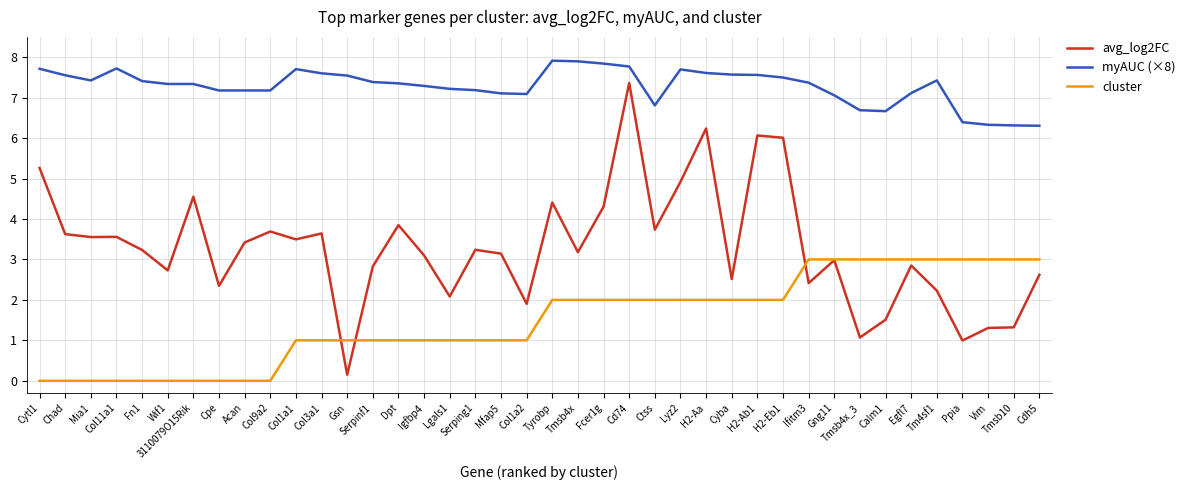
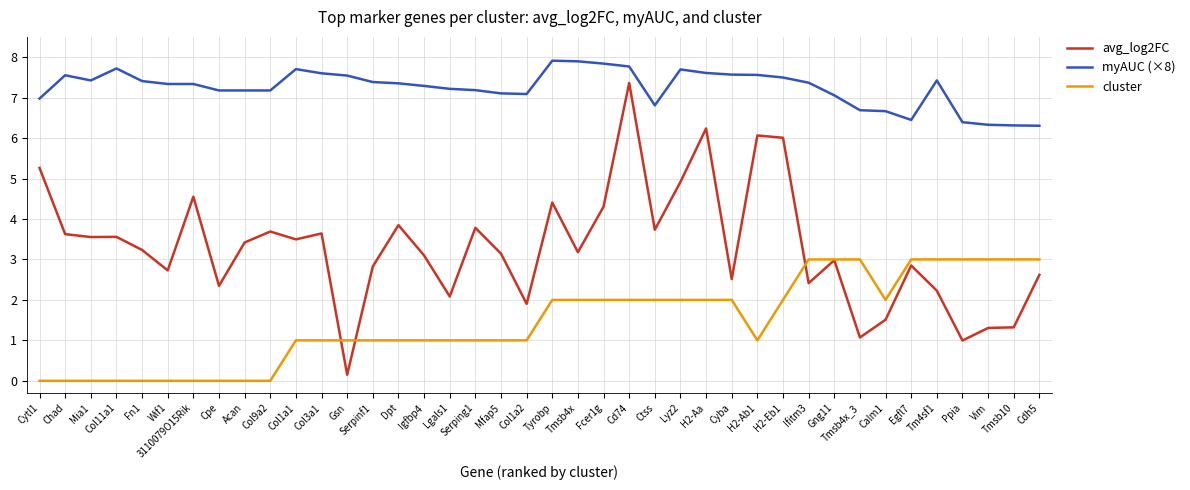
  {
    "avg_log2FC": {
      "Cytl1": 5.3,
      "Chad": 3.6,
      "Mia1": 3.6,
      "Col11a1": 3.6,
      "Fn1": 3.2,
      "Wif1": 2.7,
      "3110079O15Rik": 4.6,
      "Cpe": 2.3,
      "Acan": 3.4,
      "Col9a2": 3.7,
      "Col1a1": 3.5,
      "Col3a1": 3.6,
      "Gsn": 0.2,
      "Serpinf1": 2.8,
      "Dpt": 3.8,
      "Igfbp4": 3.1,
      "Lgals1": 2.1,
-     "Serping1": 3.2,
+     "Serping1": 3.8,
      "Mfap5": 3.1,
      "Col1a2": 1.9,
      "Tyrobp": 4.4,
      "Tmsb4x": 3.2,
      "Fcer1g": 4.3,
      "Cd74": 7.4,
      "Ctss": 3.7,
      "Lyz2": 4.9,
      "H2-Aa": 6.2,
      "Cyba": 2.5,
      "H2-Ab1": 6.1,
      "H2-Eb1": 6.0,
      "Ifitm3": 2.4,
      "Tmsb4x_3": 1.1,
      "Calm1": 1.5,
      "Egfl7": 2.9,
      "Tm4sf1": 2.2,
      "Ppia": 1.0,
      "Vim": 1.3,
      "Tmsb10": 1.3,
      "Cdh5": 2.6
    },
    "myAUC (×8)": {
-     "Cytl1": 7.7,
+     "Cytl1": 7.0,
      "Chad": 7.6,
      "Mia1": 7.4,
      "Col11a1": 7.7,
      "Fn1": 7.4,
      "Wif1": 7.3,
      "3110079O15Rik": 7.3,
      "Cpe": 7.2,
      "Acan": 7.2,
      "Col9a2": 7.2,
      "Col1a1": 7.7,
      "Col3a1": 7.6,
      "Gsn": 7.5,
      "Serpinf1": 7.4,
      "Dpt": 7.4,
      "Igfbp4": 7.3,
      "Lgals1": 7.2,
      "Serping1": 7.2,
      "Mfap5": 7.1,
      "Col1a2": 7.1,
      "Tyrobp": 7.9,
      "Tmsb4x": 7.9,
      "Fcer1g": 7.8,
      "Cd74": 7.8,
      "Ctss": 6.8,
      "Lyz2": 7.7,
      "H2-Aa": 7.6,
      "Cyba": 7.6,
      "H2-Ab1": 7.6,
      "H2-Eb1": 7.5,
      "Ifitm3": 7.4,
      "Gng11": 7.1,
      "Tmsb4x_3": 6.7,
      "Calm1": 6.7,
-     "Egfl7": 7.1,
+     "Egfl7": 6.4,
      "Tm4sf1": 7.4,
      "Ppia": 6.4,
      "Vim": 6.3,
      "Tmsb10": 6.3,
      "Cdh5": 6.3
    },
    "cluster": {
      "Cytl1": 0,
      "Chad": 0,
      "Mia1": 0,
      "Col11a1": 0,
      "Fn1": 0,
      "Wif1": 0,
      "3110079O15Rik": 0,
      "Cpe": 0,
      "Acan": 0,
      "Col9a2": 0,
      "Col1a1": 1,
      "Col3a1": 1,
      "Gsn": 1,
      "Serpinf1": 1,
      "Dpt": 1,
      "Igfbp4": 1,
      "Lgals1": 1,
      "Serping1": 1,
      "Mfap5": 1,
      "Col1a2": 1,
      "Tyrobp": 2,
      "Tmsb4x": 2,
      "Fcer1g": 2,
      "Cd74": 2,
      "Ctss": 2,
      "Lyz2": 2,
      "H2-Aa": 2,
      "Cyba": 2,
-     "H2-Ab1": 2,
+     "H2-Ab1": 1,
      "H2-Eb1": 2,
      "Ifitm3": 3,
      "Tmsb4x_3": 3,
-     "Calm1": 3,
+     "Calm1": 2,
      "Egfl7": 3,
      "Tm4sf1": 3,
      "Ppia": 3,
      "Vim": 3,
      "Tmsb10": 3,
      "Cdh5": 3
    }
  }
